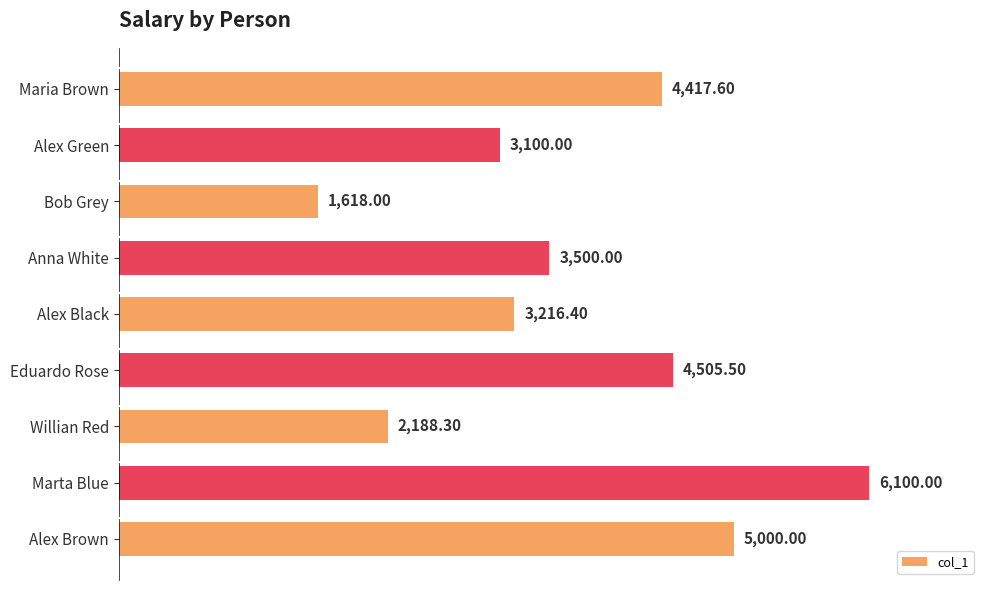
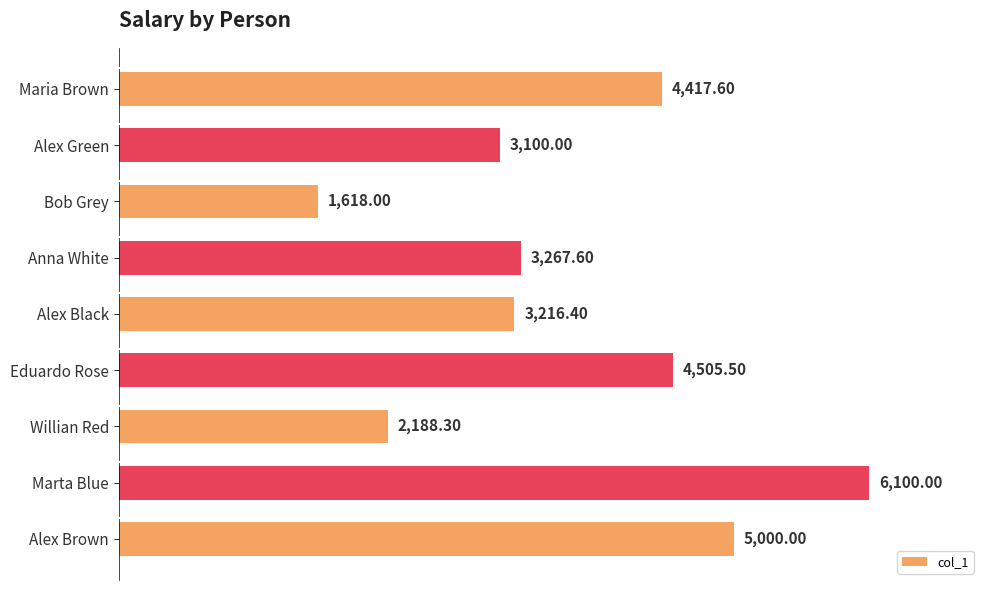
  {
    "Maria Brown": "4,417.60",
    "Alex Green": "3,100.00",
    "Bob Grey": "1,618.00",
-   "Anna White": "3,500.00",
+   "Anna White": "3,267.60",
    "Alex Black": "3,216.40",
    "Eduardo Rose": "4,505.50",
    "Willian Red": "2,188.30",
    "Marta Blue": "6,100.00",
    "Alex Brown": "5,000.00"
  }
